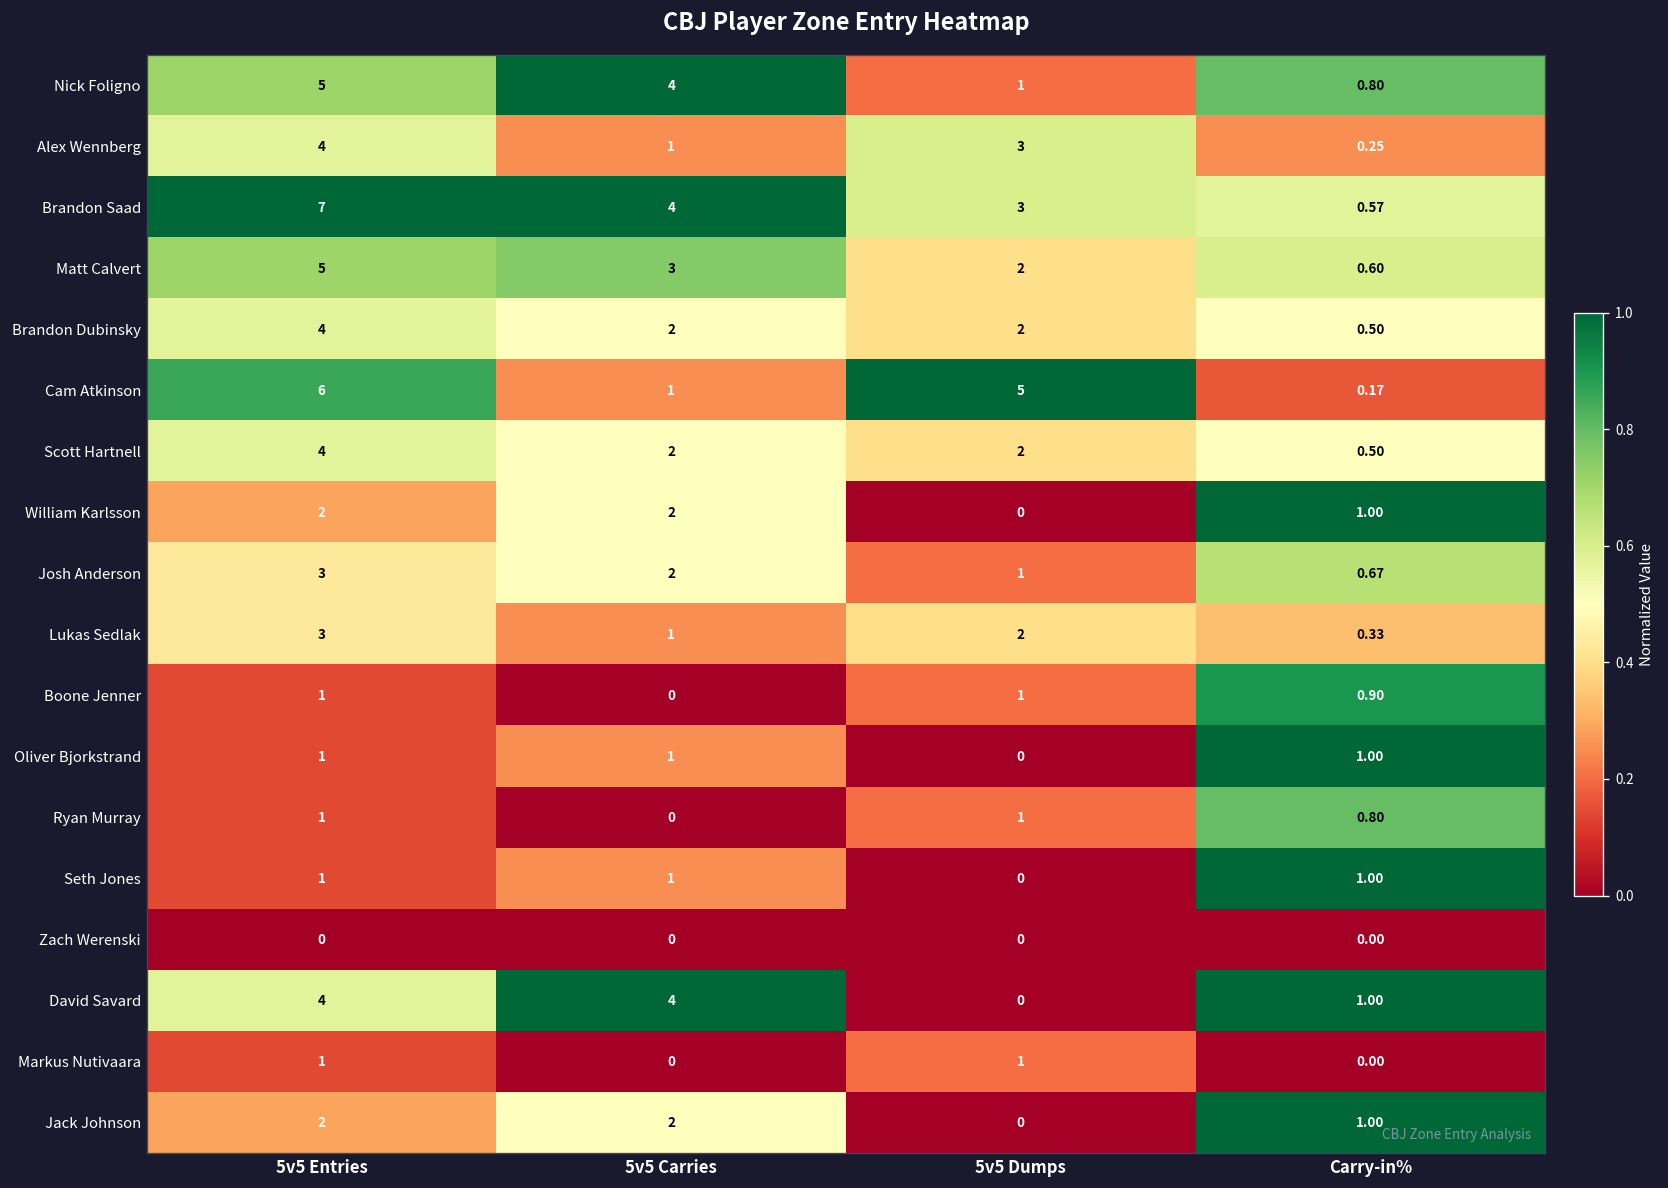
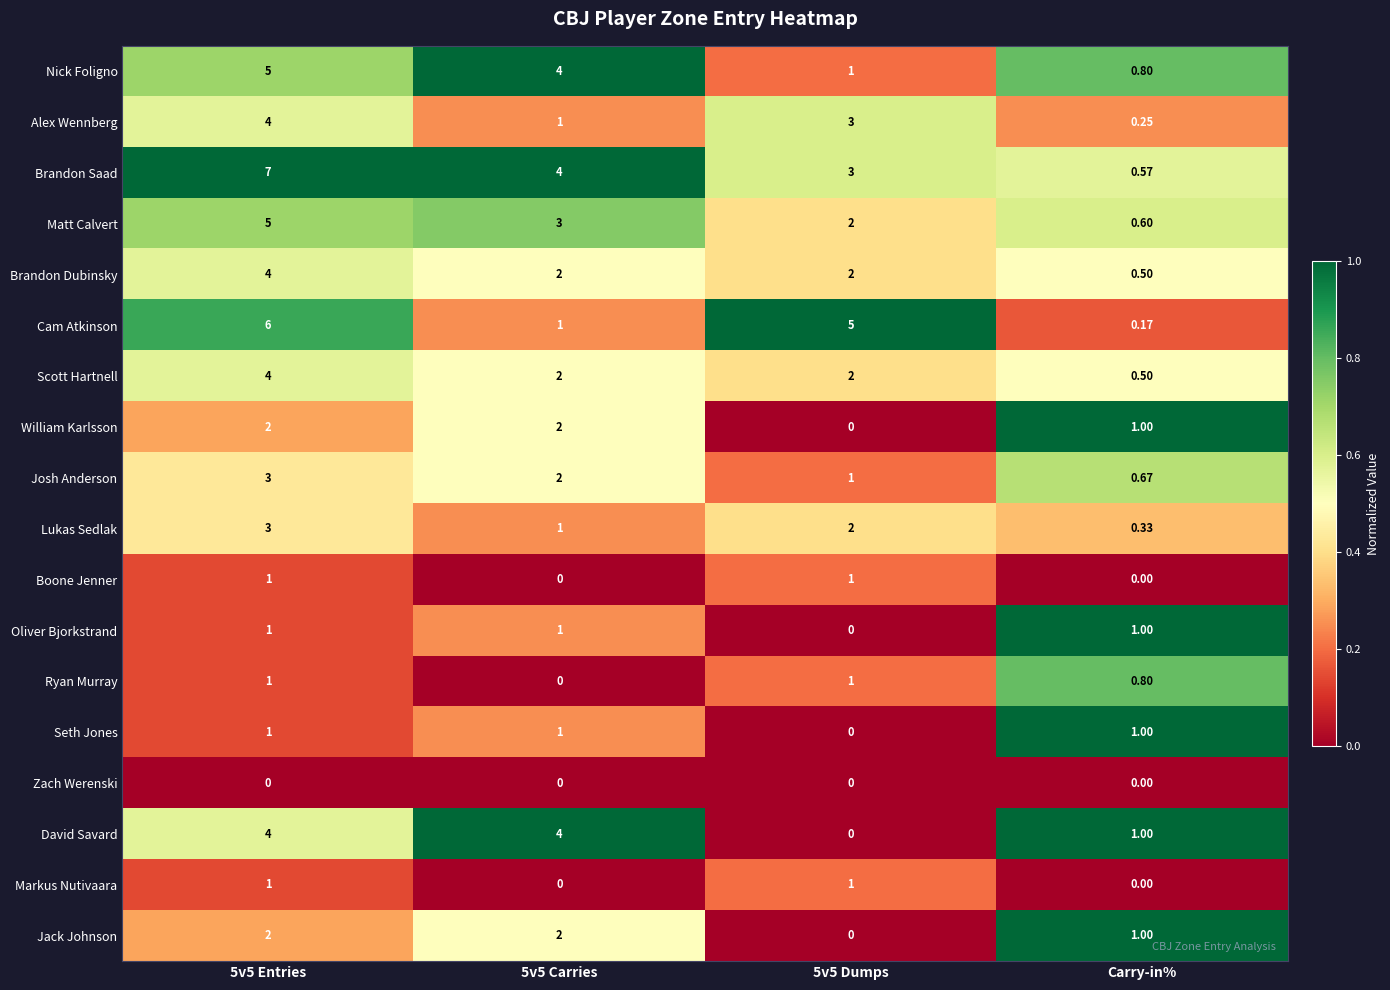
  {
    "Nick Foligno": {
      "5v5 Entries": 5,
      "5v5 Carries": 4,
      "5v5 Dumps": 1,
      "Carry-in%": 0.80
    },
    "Alex Wennberg": {
      "5v5 Entries": 4,
      "5v5 Carries": 1,
      "5v5 Dumps": 3,
      "Carry-in%": 0.25
    },
    "Brandon Saad": {
      "5v5 Entries": 7,
      "5v5 Carries": 4,
      "5v5 Dumps": 3,
      "Carry-in%": 0.57
    },
    "Matt Calvert": {
      "5v5 Entries": 5,
      "5v5 Carries": 3,
      "5v5 Dumps": 2,
      "Carry-in%": 0.60
    },
    "Brandon Dubinsky": {
      "5v5 Entries": 4,
      "5v5 Carries": 2,
      "5v5 Dumps": 2,
      "Carry-in%": 0.50
    },
    "Cam Atkinson": {
      "5v5 Entries": 6,
      "5v5 Carries": 1,
      "5v5 Dumps": 5,
      "Carry-in%": 0.17
    },
    "Scott Hartnell": {
      "5v5 Entries": 4,
      "5v5 Carries": 2,
      "5v5 Dumps": 2,
      "Carry-in%": 0.50
    },
    "William Karlsson": {
      "5v5 Entries": 2,
      "5v5 Carries": 2,
      "5v5 Dumps": 0,
      "Carry-in%": 1.00
    },
    "Josh Anderson": {
      "5v5 Entries": 3,
      "5v5 Carries": 2,
      "5v5 Dumps": 1,
      "Carry-in%": 0.67
    },
    "Lukas Sedlak": {
      "5v5 Entries": 3,
      "5v5 Carries": 1,
      "5v5 Dumps": 2,
      "Carry-in%": 0.33
    },
    "Boone Jenner": {
      "5v5 Entries": 1,
      "5v5 Carries": 0,
      "5v5 Dumps": 1,
-     "Carry-in%": 0.90
+     "Carry-in%": 0.00
    },
    "Oliver Bjorkstrand": {
      "5v5 Entries": 1,
      "5v5 Carries": 1,
      "5v5 Dumps": 0,
      "Carry-in%": 1.00
    },
    "Ryan Murray": {
      "5v5 Entries": 1,
      "5v5 Carries": 0,
      "5v5 Dumps": 1,
      "Carry-in%": 0.80
    },
    "Seth Jones": {
      "5v5 Entries": 1,
      "5v5 Carries": 1,
      "5v5 Dumps": 0,
      "Carry-in%": 1.00
    },
    "Zach Werenski": {
      "5v5 Entries": 0,
      "5v5 Carries": 0,
      "5v5 Dumps": 0,
      "Carry-in%": 0.00
    },
    "David Savard": {
      "5v5 Entries": 4,
      "5v5 Carries": 4,
      "5v5 Dumps": 0,
      "Carry-in%": 1.00
    },
    "Markus Nutivaara": {
      "5v5 Entries": 1,
      "5v5 Carries": 0,
      "5v5 Dumps": 1,
      "Carry-in%": 0.00
    },
    "Jack Johnson": {
      "5v5 Entries": 2,
      "5v5 Carries": 2,
      "5v5 Dumps": 0
    }
  }
